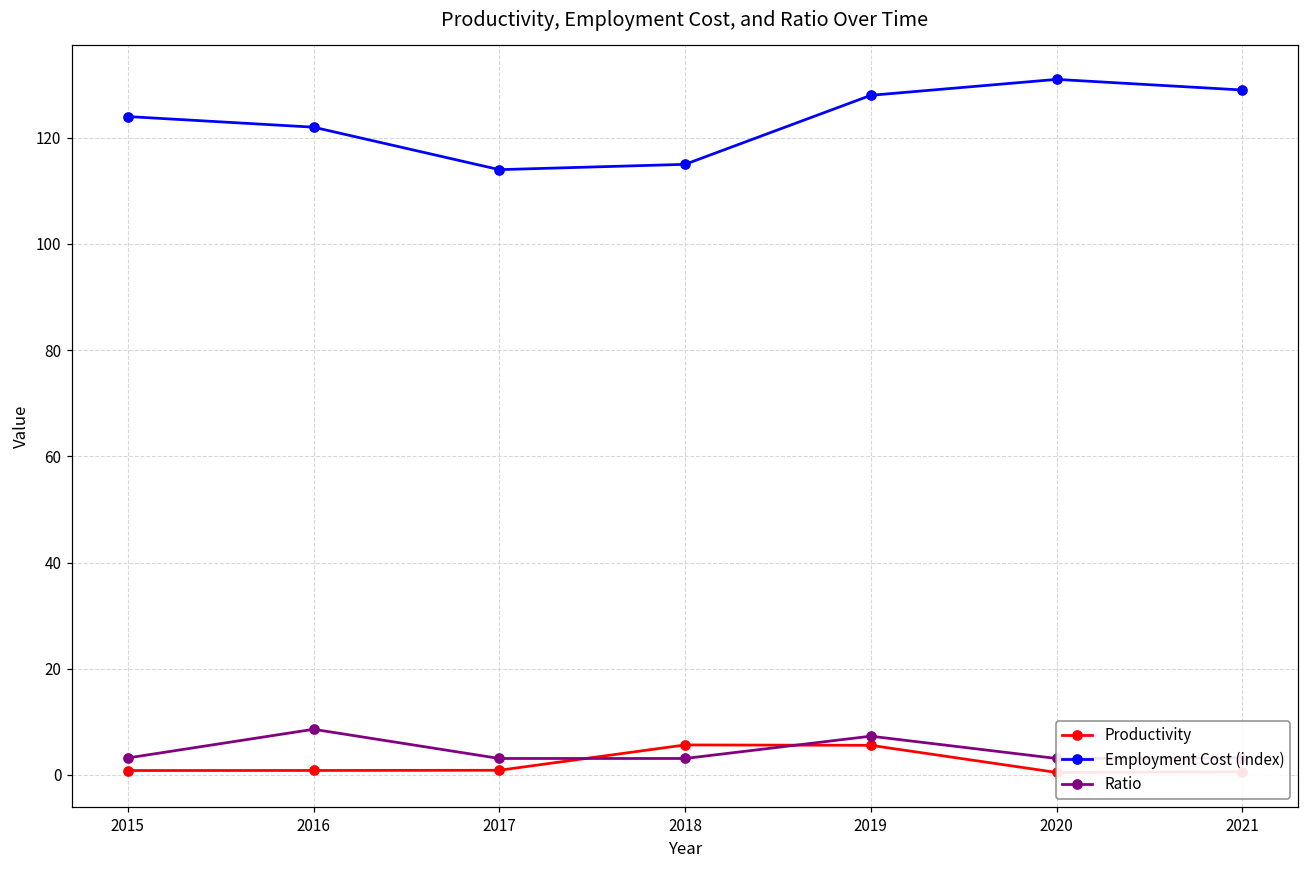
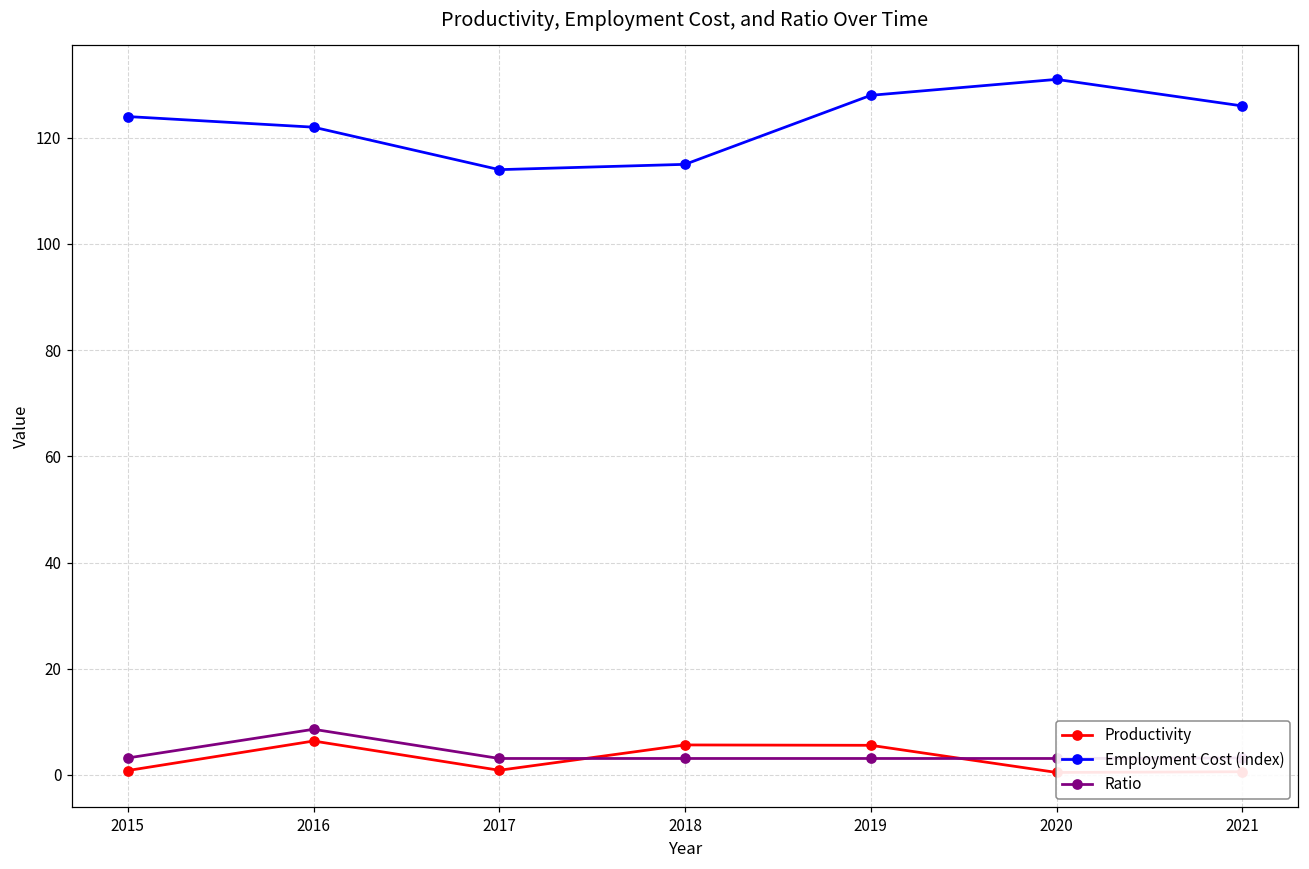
  {
    "Productivity": {
      "2015": 1,
-     "2016": 1,
+     "2016": 6,
      "2017": 1,
      "2018": 6,
      "2019": 6
    },
    "Employment Cost (index)": {
      "2015": 124,
      "2016": 122,
      "2017": 114,
      "2018": 115,
      "2019": 128,
      "2020": 131,
-     "2021": 129
+     "2021": 126
    },
    "Ratio": {
      "2015": 3,
      "2016": 9,
      "2017": 3,
      "2018": 3,
-     "2019": 7
+     "2019": 3
    }
  }
